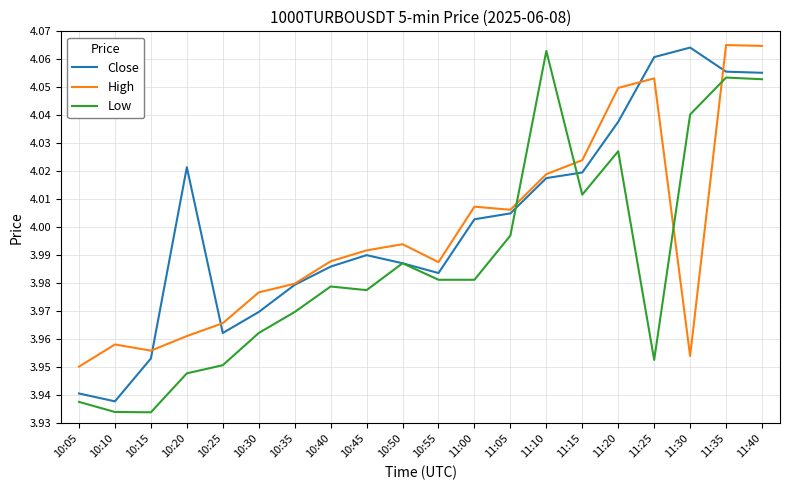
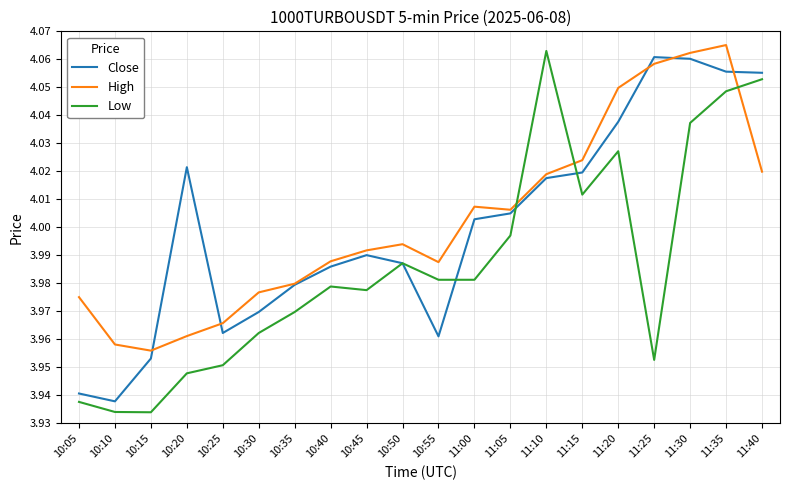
  {
    "Close": {
      "10:05": 3.941,
      "10:10": 3.938,
      "10:15": 3.953,
      "10:20": 4.022,
      "10:25": 3.962,
      "10:30": 3.970,
      "10:40": 3.986,
      "10:45": 3.990,
-     "10:55": 3.984,
+     "10:55": 3.961,
      "11:00": 4.003,
      "11:05": 4.005,
      "11:10": 4.018,
      "11:15": 4.020,
      "11:20": 4.038,
      "11:25": 4.061,
-     "11:30": 4.064,
+     "11:30": 4.060,
      "11:35": 4.056,
      "11:40": 4.055
    },
    "High": {
-     "10:05": 3.950,
+     "10:05": 3.975,
      "10:10": 3.958,
      "10:15": 3.956,
      "10:20": 3.961,
      "10:25": 3.966,
      "10:30": 3.977,
      "10:40": 3.988,
      "10:45": 3.992,
      "10:50": 3.994,
      "10:55": 3.988,
      "11:00": 4.007,
      "11:05": 4.006,
      "11:10": 4.019,
      "11:15": 4.024,
      "11:20": 4.050,
-     "11:25": 4.053,
-     "11:30": 3.954,
+     "11:25": 4.058,
+     "11:30": 4.062,
      "11:35": 4.065,
-     "11:40": 4.065
+     "11:40": 4.020
    },
    "Low": {
      "10:05": 3.938,
      "10:10": 3.934,
      "10:15": 3.934,
      "10:20": 3.948,
      "10:25": 3.951,
      "10:30": 3.962,
      "10:35": 3.970,
      "10:40": 3.979,
      "10:45": 3.978,
      "10:55": 3.981,
      "11:00": 3.981,
      "11:05": 3.997,
      "11:10": 4.063,
      "11:15": 4.012,
      "11:20": 4.027,
      "11:25": 3.953,
-     "11:30": 4.040,
-     "11:35": 4.054,
+     "11:30": 4.037,
+     "11:35": 4.049,
      "11:40": 4.053
    }
  }
